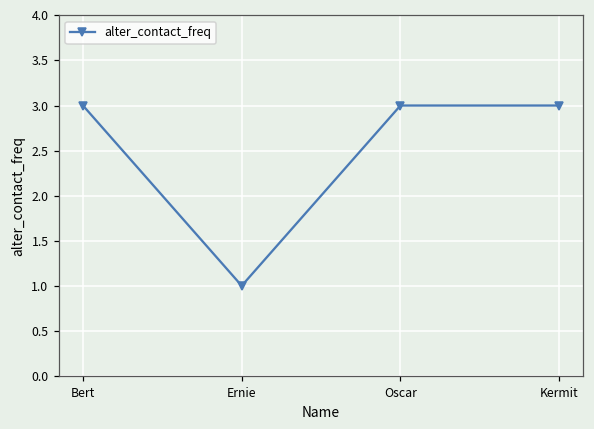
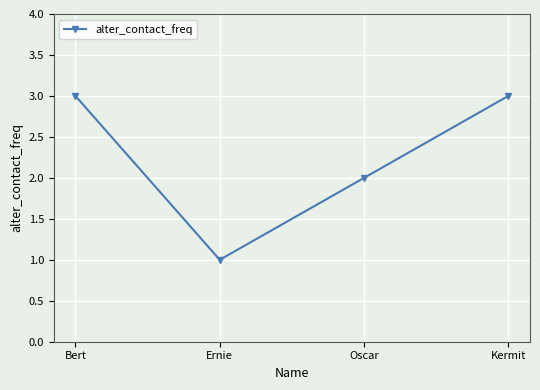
  {
    "Bert": 3,
    "Ernie": 1,
-   "Oscar": 3,
+   "Oscar": 2,
    "Kermit": 3
  }
